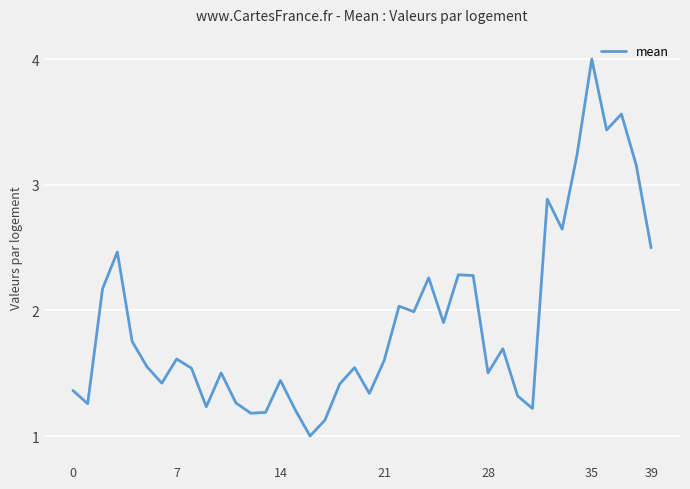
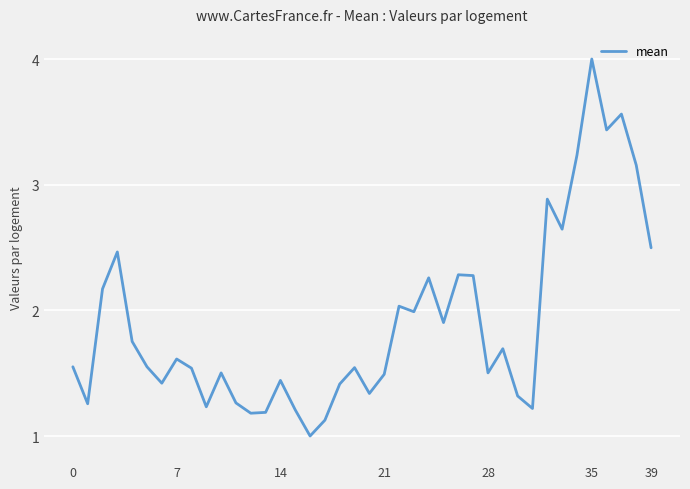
  {
-   "0": 1.36,
+   "0": 1.55,
    "7": 1.61,
    "14": 1.44,
-   "21": 1.60,
+   "21": 1.49,
    "28": 1.50,
    "35": 4.00,
    "39": 2.50
  }
